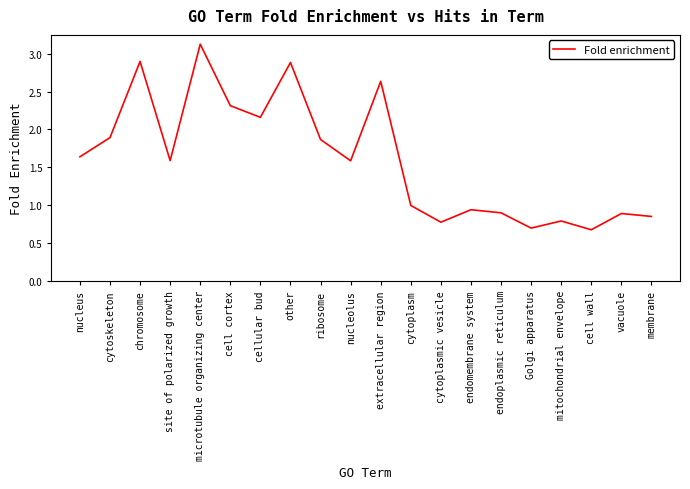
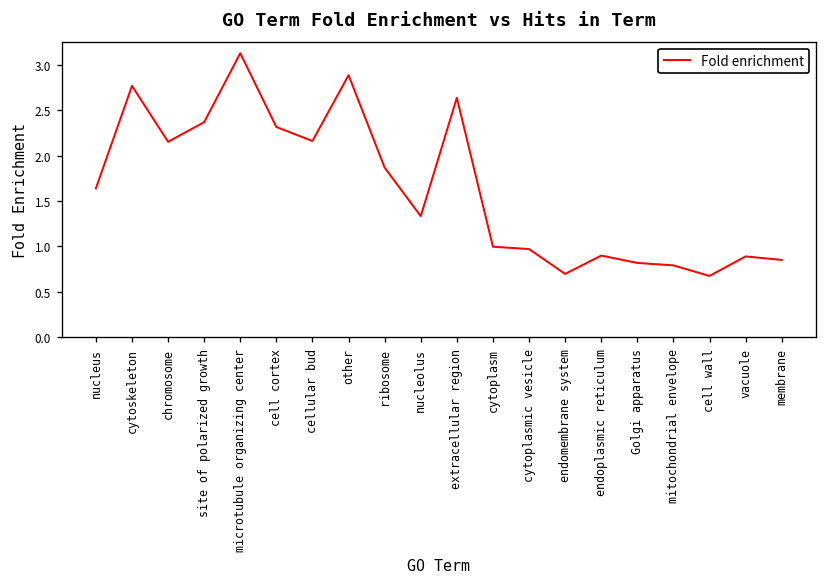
  {
    "nucleus": 1.6,
-   "cytoskeleton": 1.9,
-   "chromosome": 2.9,
-   "site of polarized growth": 1.6,
+   "cytoskeleton": 2.8,
+   "chromosome": 2.2,
+   "site of polarized growth": 2.4,
    "microtubule organizing center": 3.1,
    "cell cortex": 2.3,
    "cellular bud": 2.2,
    "other": 2.9,
    "ribosome": 1.9,
-   "nucleolus": 1.6,
+   "nucleolus": 1.3,
    "extracellular region": 2.6,
    "cytoplasm": 1.0,
-   "cytoplasmic vesicle": 0.8,
-   "endomembrane system": 0.9,
+   "cytoplasmic vesicle": 1.0,
+   "endomembrane system": 0.7,
    "endoplasmic reticulum": 0.9,
-   "Golgi apparatus": 0.7,
+   "Golgi apparatus": 0.8,
    "mitochondrial envelope": 0.8,
    "cell wall": 0.7,
    "vacuole": 0.9,
    "membrane": 0.9
  }
